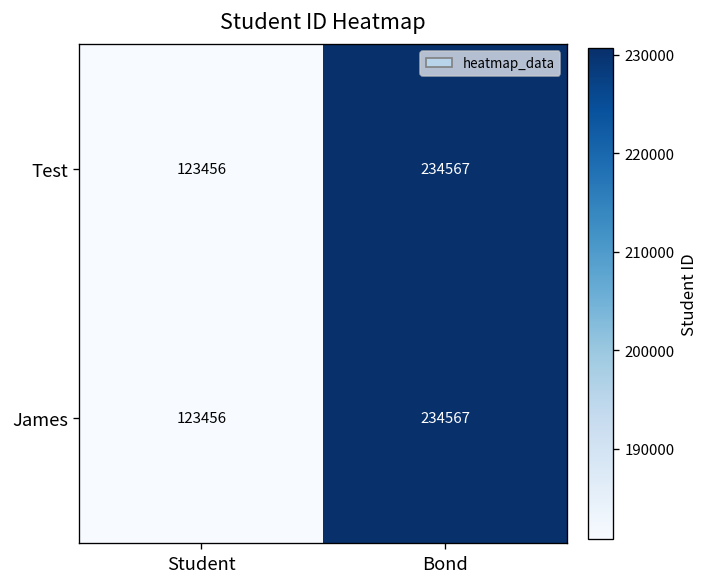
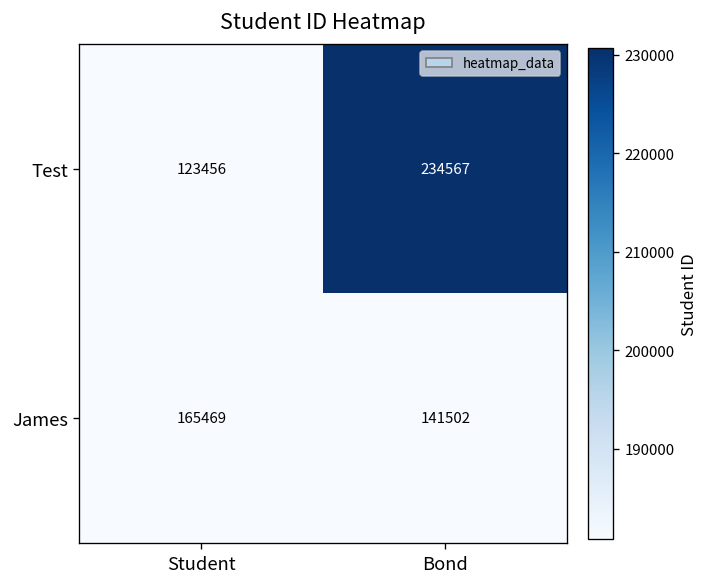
  {
    "Test": {
      "Student": 123456,
      "Bond": 234567
    },
    "James": {
-     "Student": 123456,
-     "Bond": 234567
+     "Student": 165469,
+     "Bond": 141502
    }
  }
